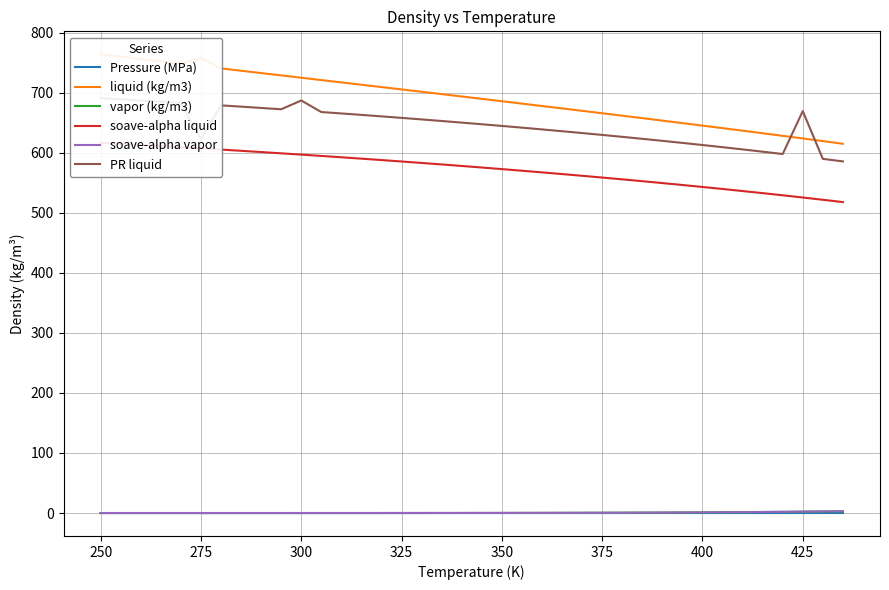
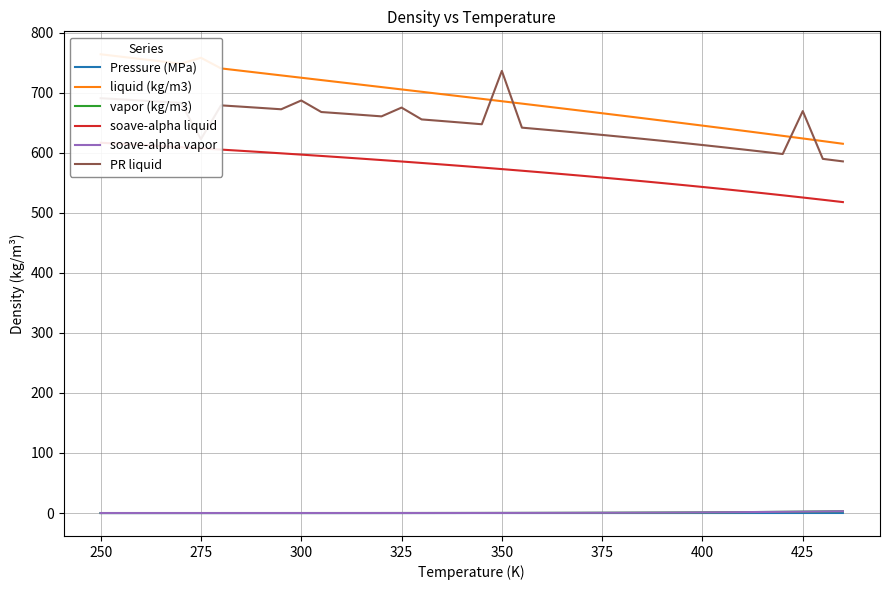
  {
    "liquid (kg/m3)": {
      "300": 730,
      "325": 710,
      "350": 690,
      "375": 670,
      "400": 650,
      "425": 620
    },
    "soave-alpha liquid": {
      "300": 600,
      "325": 590,
      "350": 570,
      "375": 560,
      "400": 540,
      "425": 530
    },
    "PR liquid": {
      "300": 690,
-     "325": 660,
-     "350": 640,
+     "325": 680,
+     "350": 740,
      "375": 630,
      "400": 610,
      "425": 670
    }
  }
